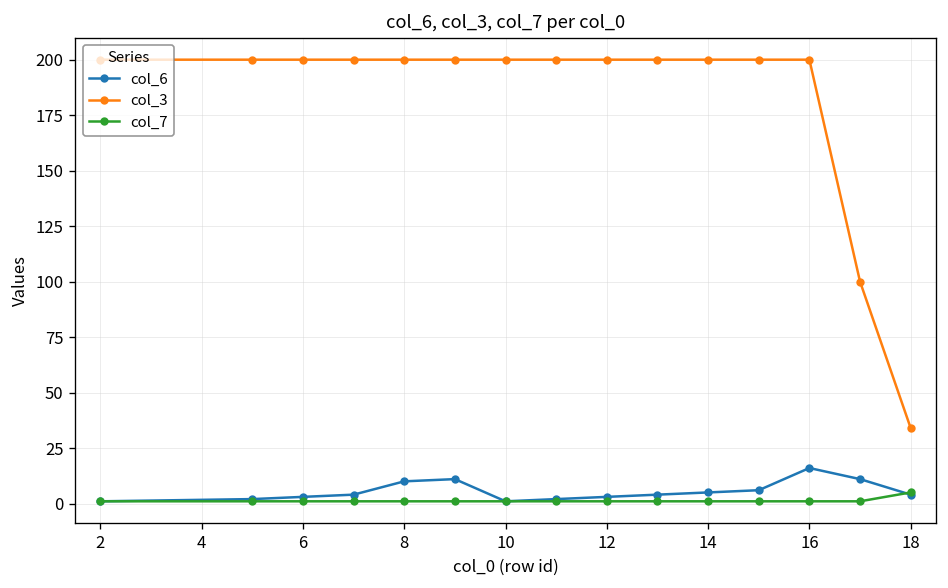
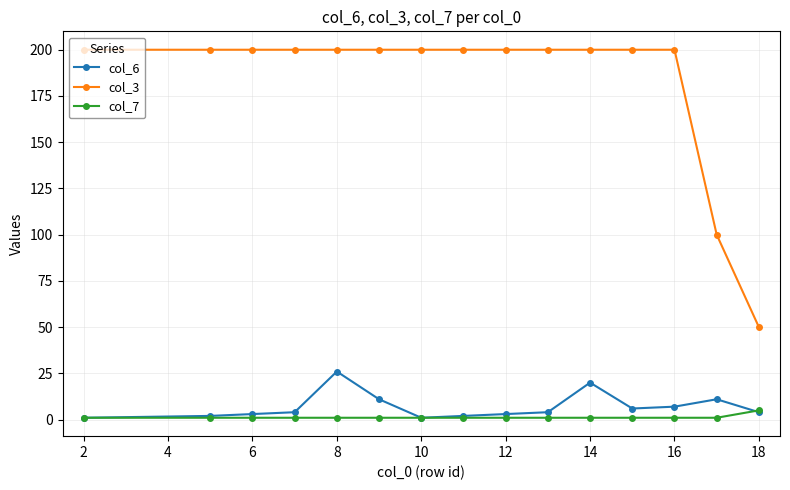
  {
    "col_6": {
      "6": 3,
-     "8": 10,
+     "8": 26,
      "12": 3,
-     "14": 5,
-     "16": 16
+     "14": 20,
+     "16": 7
    },
    "col_3": {
      "6": 200,
      "8": 200,
      "10": 200,
      "12": 200,
      "14": 200,
      "16": 200,
-     "18": 34
+     "18": 50
    },
    "col_7": {
      "6": 1,
      "8": 1,
      "12": 1,
      "14": 1,
      "16": 1
    }
  }
